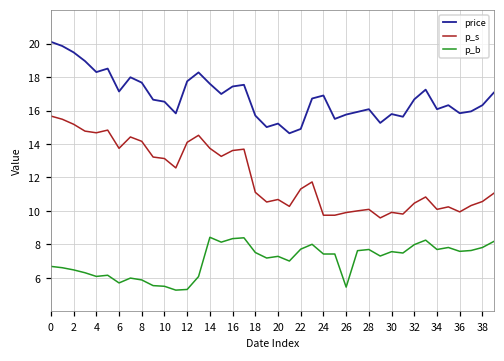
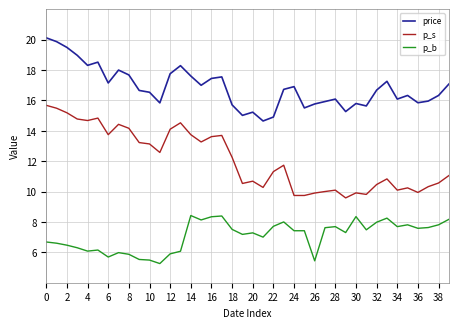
  {
    "price": {
      "0": 20.1,
      "2": 19.5,
      "4": 18.3,
      "6": 17.1,
      "8": 17.7,
      "10": 16.5,
      "12": 17.8,
      "14": 17.6,
      "16": 17.4,
      "18": 15.7,
      "20": 15.2,
      "22": 14.9,
      "24": 16.9,
      "26": 15.8,
      "28": 16.1,
      "30": 15.8,
      "32": 16.7,
      "34": 16.1,
      "36": 15.8,
      "38": 16.3
    },
    "p_s": {
      "0": 15.7,
      "2": 15.2,
      "4": 14.7,
      "6": 13.7,
      "8": 14.2,
      "10": 13.1,
      "12": 14.1,
      "14": 13.7,
      "16": 13.6,
-     "18": 11.1,
+     "18": 12.3,
      "20": 10.7,
      "22": 11.3,
      "24": 9.7,
      "26": 9.9,
      "28": 10.1,
      "30": 9.9,
      "32": 10.5,
      "34": 10.1,
      "36": 9.9,
      "38": 10.6
    },
    "p_b": {
      "0": 6.7,
      "2": 6.5,
      "4": 6.1,
      "6": 5.7,
      "8": 5.9,
      "10": 5.5,
-     "12": 5.3,
+     "12": 5.9,
      "14": 8.4,
      "16": 8.3,
      "18": 7.5,
      "20": 7.3,
      "22": 7.7,
      "24": 7.4,
      "26": 5.4,
      "28": 7.7,
-     "30": 7.6,
+     "30": 8.4,
      "32": 8.0,
      "34": 7.7,
      "36": 7.6,
      "38": 7.8
    }
  }
